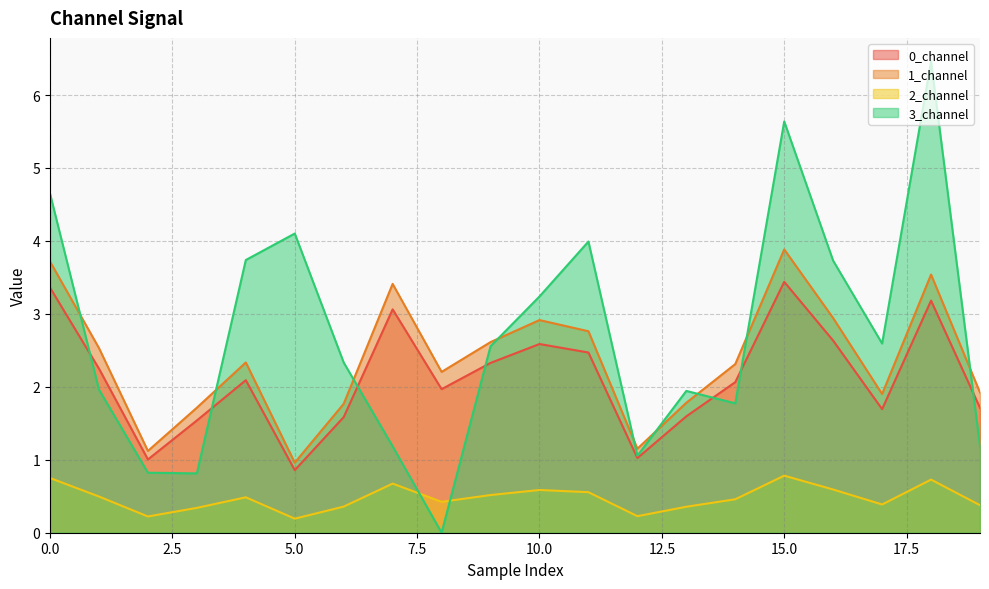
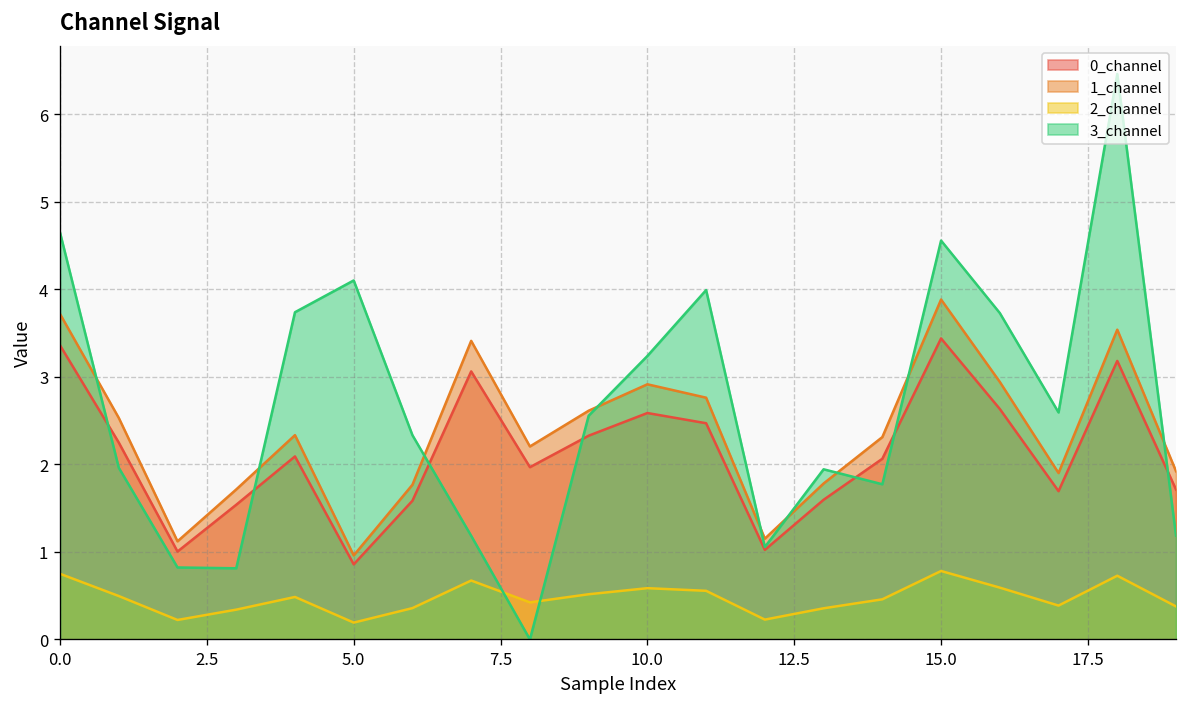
  {
    "3_channel": {
      "0.0": 4.6,
      "5.0": 4.1,
      "10.0": 3.2,
-     "15.0": 5.6
+     "15.0": 4.6
    }
  }
